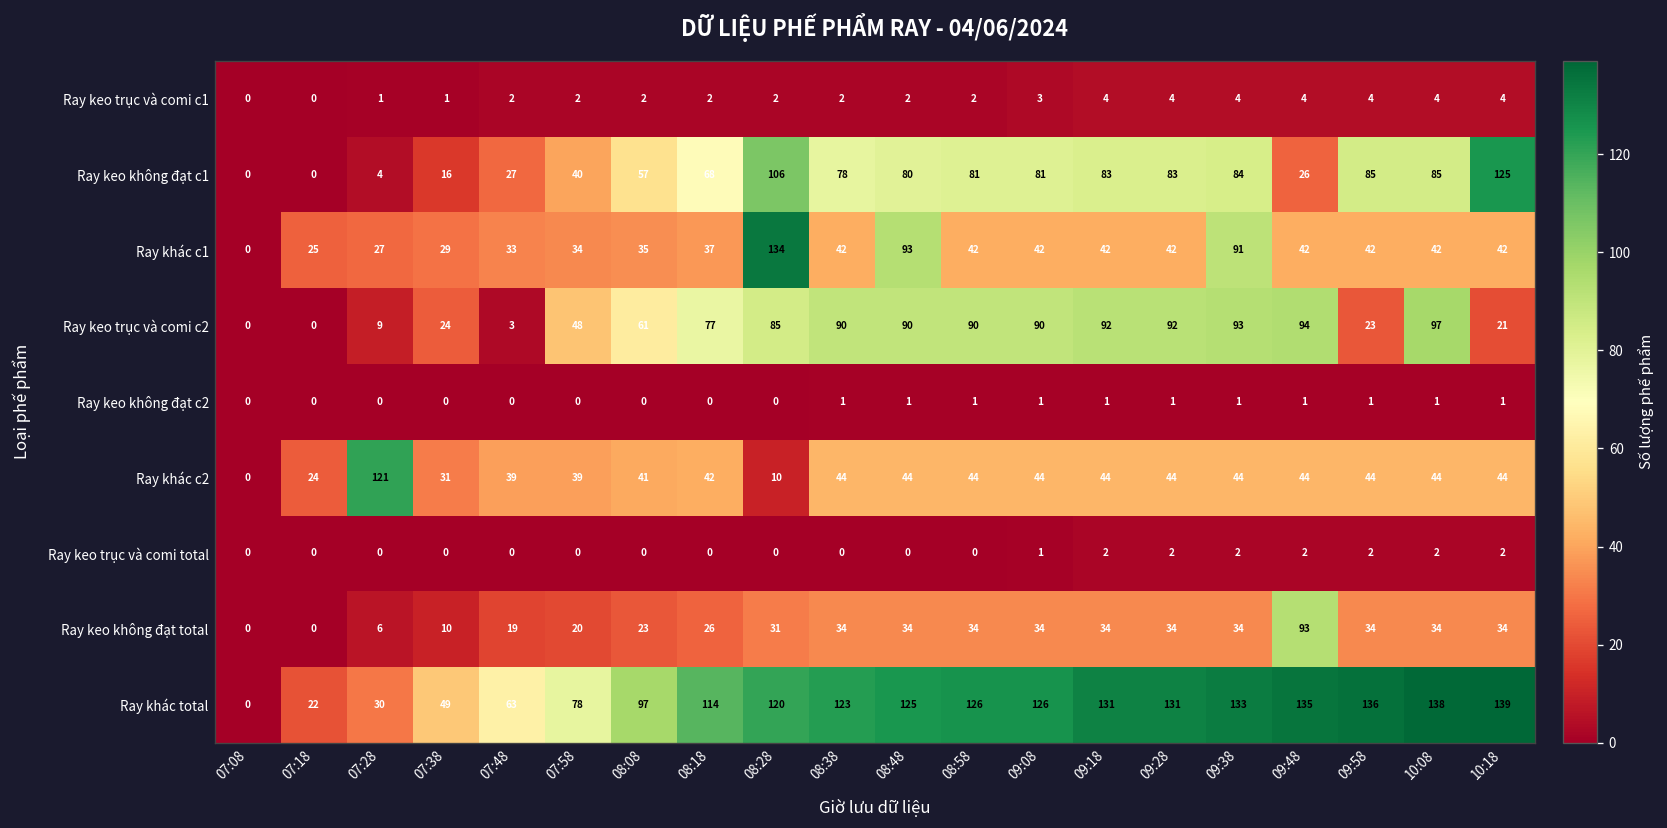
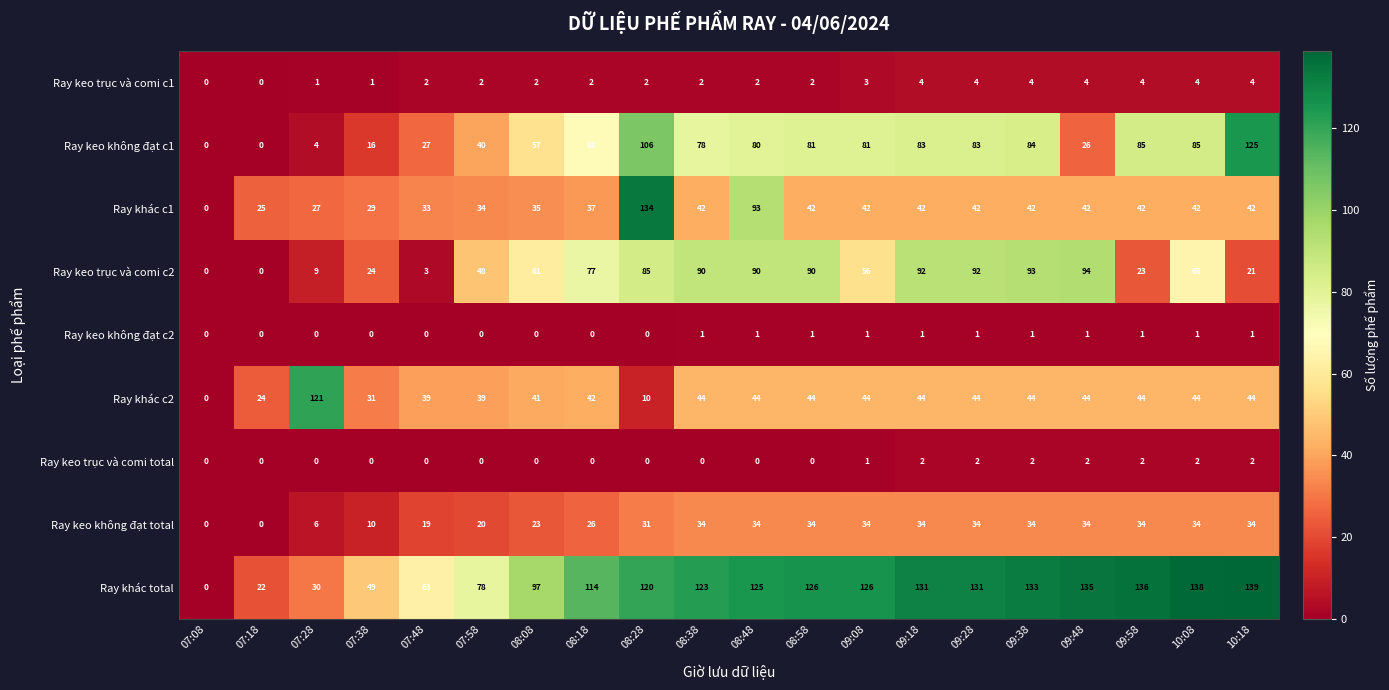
  {
    "Ray keo trục và comi c1": {
      "07:08": 0,
      "07:18": 0,
      "07:28": 1,
      "07:38": 1,
      "07:48": 2,
      "07:58": 2,
      "08:08": 2,
      "08:18": 2,
      "08:28": 2,
      "08:38": 2,
      "08:48": 2,
      "08:58": 2,
      "09:08": 3,
      "09:18": 4,
      "09:28": 4,
      "09:38": 4,
      "09:48": 4,
      "09:58": 4,
      "10:08": 4,
      "10:18": 4
    },
    "Ray keo không đạt c1": {
      "07:08": 0,
      "07:18": 0,
      "07:28": 4,
      "07:38": 16,
      "07:48": 27,
      "07:58": 40,
      "08:08": 57,
      "08:18": 68,
      "08:28": 106,
      "08:38": 78,
      "08:48": 80,
      "08:58": 81,
      "09:08": 81,
      "09:18": 83,
      "09:28": 83,
      "09:38": 84,
      "09:48": 26,
      "09:58": 85,
      "10:08": 85,
      "10:18": 125
    },
    "Ray khác c1": {
      "07:08": 0,
      "07:18": 25,
      "07:28": 27,
      "07:38": 29,
      "07:48": 33,
      "07:58": 34,
      "08:08": 35,
      "08:18": 37,
      "08:28": 134,
      "08:38": 42,
      "08:48": 93,
      "08:58": 42,
      "09:08": 42,
      "09:18": 42,
      "09:28": 42,
-     "09:38": 91,
+     "09:38": 42,
      "09:48": 42,
      "09:58": 42,
      "10:08": 42,
      "10:18": 42
    },
    "Ray keo trục và comi c2": {
      "07:08": 0,
      "07:18": 0,
      "07:28": 9,
      "07:38": 24,
      "07:48": 3,
      "07:58": 48,
      "08:08": 61,
      "08:18": 77,
      "08:28": 85,
      "08:38": 90,
      "08:48": 90,
      "08:58": 90,
-     "09:08": 90,
+     "09:08": 56,
      "09:18": 92,
      "09:28": 92,
      "09:38": 93,
      "09:48": 94,
      "09:58": 23,
-     "10:08": 97,
+     "10:08": 65,
      "10:18": 21
    },
    "Ray keo không đạt c2": {
      "07:08": 0,
      "07:18": 0,
      "07:28": 0,
      "07:38": 0,
      "07:48": 0,
      "07:58": 0,
      "08:08": 0,
      "08:18": 0,
      "08:28": 0,
      "08:38": 1,
      "08:48": 1,
      "08:58": 1,
      "09:08": 1,
      "09:18": 1,
      "09:28": 1,
      "09:38": 1,
      "09:48": 1,
      "09:58": 1,
      "10:08": 1,
      "10:18": 1
    },
    "Ray khác c2": {
      "07:08": 0,
      "07:18": 24,
      "07:28": 121,
      "07:38": 31,
      "07:48": 39,
      "07:58": 39,
      "08:08": 41,
      "08:18": 42,
      "08:28": 10,
      "08:38": 44,
      "08:48": 44,
      "08:58": 44,
      "09:08": 44,
      "09:18": 44,
      "09:28": 44,
      "09:38": 44,
      "09:48": 44,
      "09:58": 44,
      "10:08": 44,
      "10:18": 44
    },
    "Ray keo trục và comi total": {
      "07:08": 0,
      "07:18": 0,
      "07:28": 0,
      "07:38": 0,
      "07:48": 0,
      "07:58": 0,
      "08:08": 0,
      "08:18": 0,
      "08:28": 0,
      "08:38": 0,
      "08:48": 0,
      "08:58": 0,
      "09:08": 1,
      "09:18": 2,
      "09:28": 2,
      "09:38": 2,
      "09:48": 2,
      "09:58": 2,
      "10:08": 2,
      "10:18": 2
    },
    "Ray keo không đạt total": {
      "07:08": 0,
      "07:18": 0,
      "07:28": 6,
      "07:38": 10,
      "07:48": 19,
      "07:58": 20,
      "08:08": 23,
      "08:18": 26,
      "08:28": 31,
      "08:38": 34,
      "08:48": 34,
      "08:58": 34,
      "09:08": 34,
      "09:18": 34,
      "09:28": 34,
      "09:38": 34,
-     "09:48": 93,
+     "09:48": 34,
      "09:58": 34,
      "10:08": 34,
      "10:18": 34
    },
    "Ray khác total": {
      "07:08": 0,
      "07:18": 22,
      "07:28": 30,
      "07:38": 49,
      "07:48": 63,
      "07:58": 78,
      "08:08": 97,
      "08:18": 114,
      "08:28": 120,
      "08:38": 123,
      "08:48": 125,
      "08:58": 126,
      "09:08": 126,
      "09:18": 131,
      "09:28": 131,
      "09:38": 133,
      "09:48": 135,
      "09:58": 136,
      "10:08": 138,
      "10:18": 139
    }
  }
